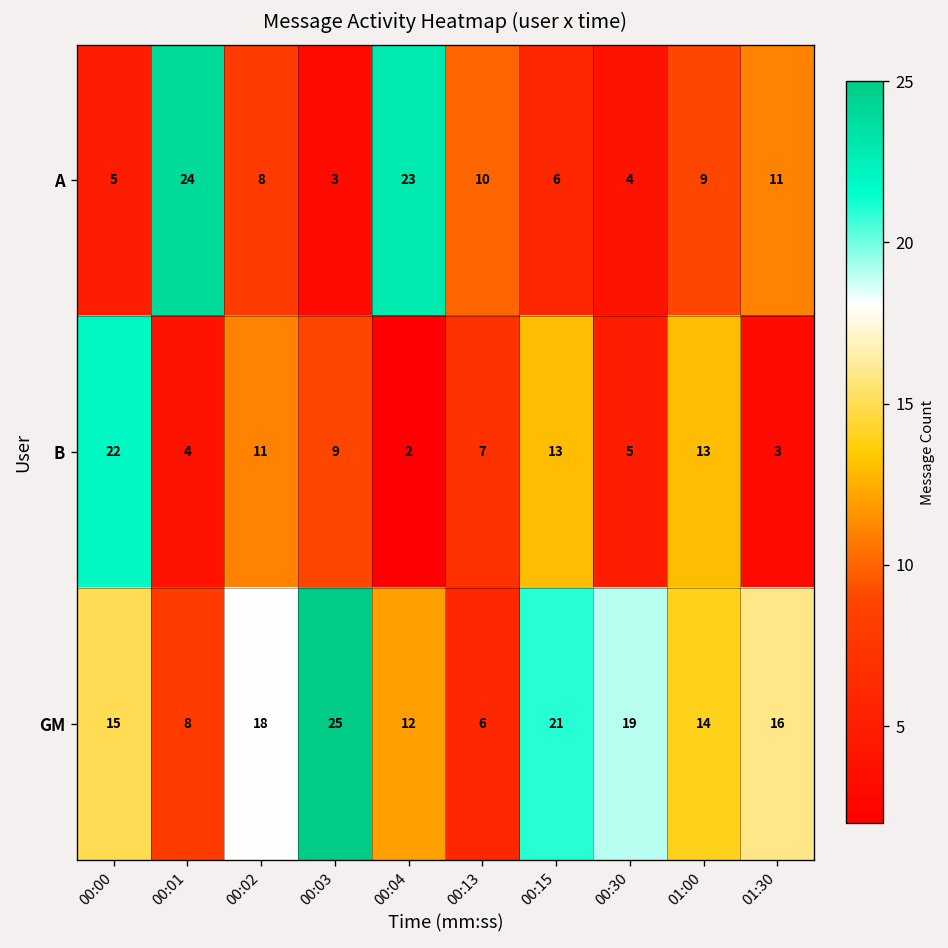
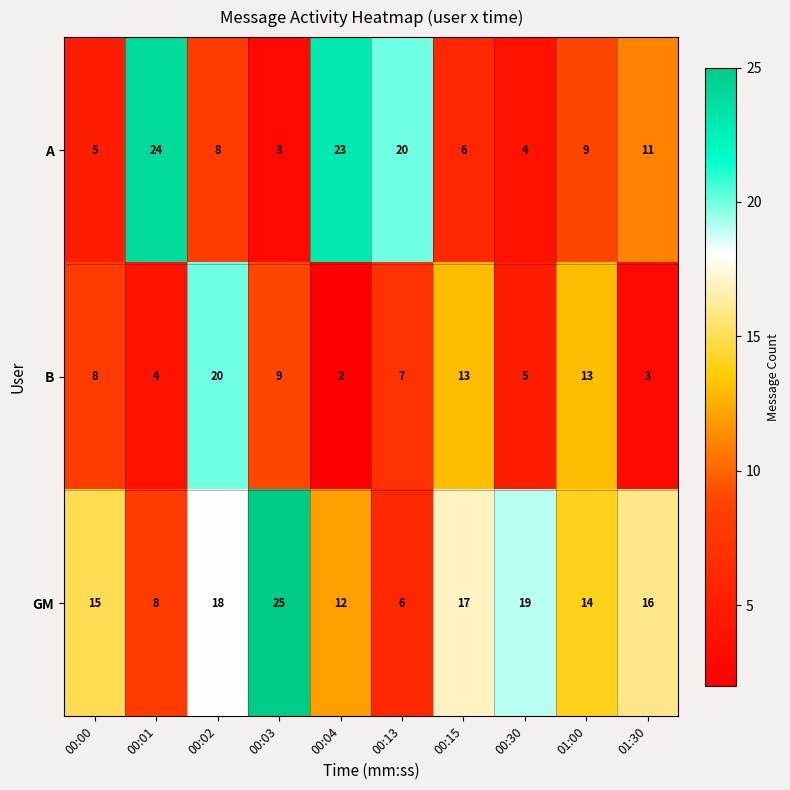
  {
    "A": {
      "00:00": 5,
      "00:01": 24,
      "00:02": 8,
      "00:03": 3,
      "00:04": 23,
-     "00:13": 10,
+     "00:13": 20,
      "00:15": 6,
      "00:30": 4,
      "01:00": 9,
      "01:30": 11
    },
    "B": {
-     "00:00": 22,
+     "00:00": 8,
      "00:01": 4,
-     "00:02": 11,
+     "00:02": 20,
      "00:03": 9,
      "00:04": 2,
      "00:13": 7,
      "00:15": 13,
      "00:30": 5,
      "01:00": 13,
      "01:30": 3
    },
    "GM": {
      "00:00": 15,
      "00:01": 8,
      "00:02": 18,
      "00:03": 25,
      "00:04": 12,
      "00:13": 6,
-     "00:15": 21,
+     "00:15": 17,
      "00:30": 19,
      "01:00": 14,
      "01:30": 16
    }
  }
